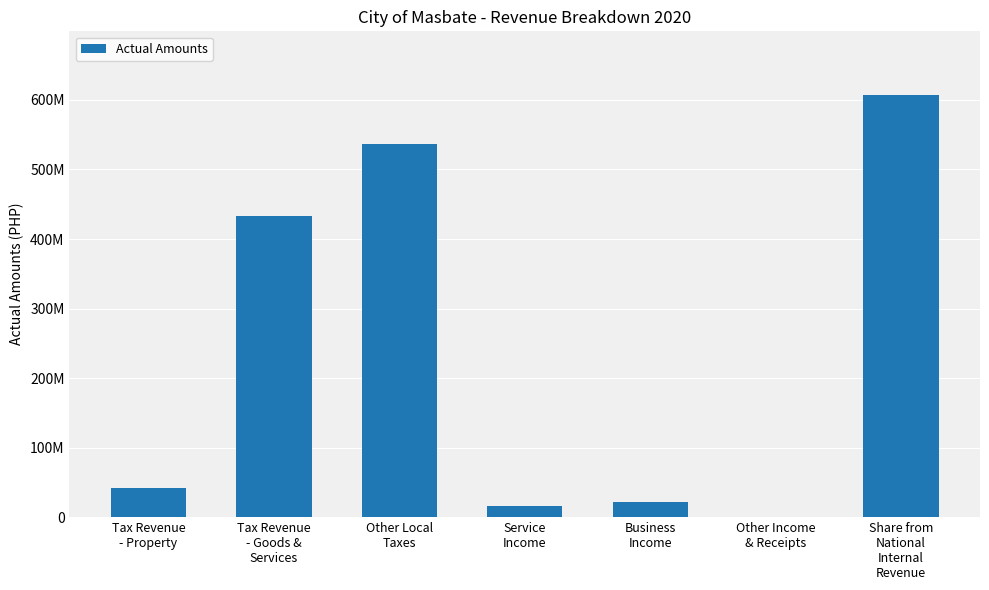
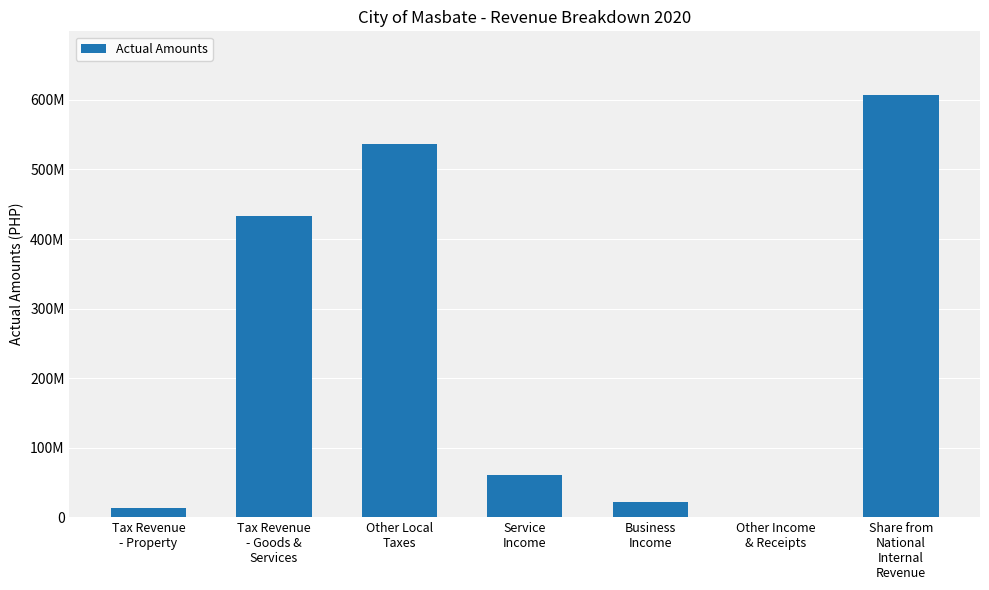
  {
-   "Tax Revenue - Property": 40000000,
+   "Tax Revenue - Property": 10000000,
    "Tax Revenue - Goods & Services": 430000000,
    "Other Local Taxes": 540000000,
-   "Service Income": 20000000,
+   "Service Income": 60000000,
    "Business Income": 20000000,
    "Share from National Internal Revenue": 610000000
  }
